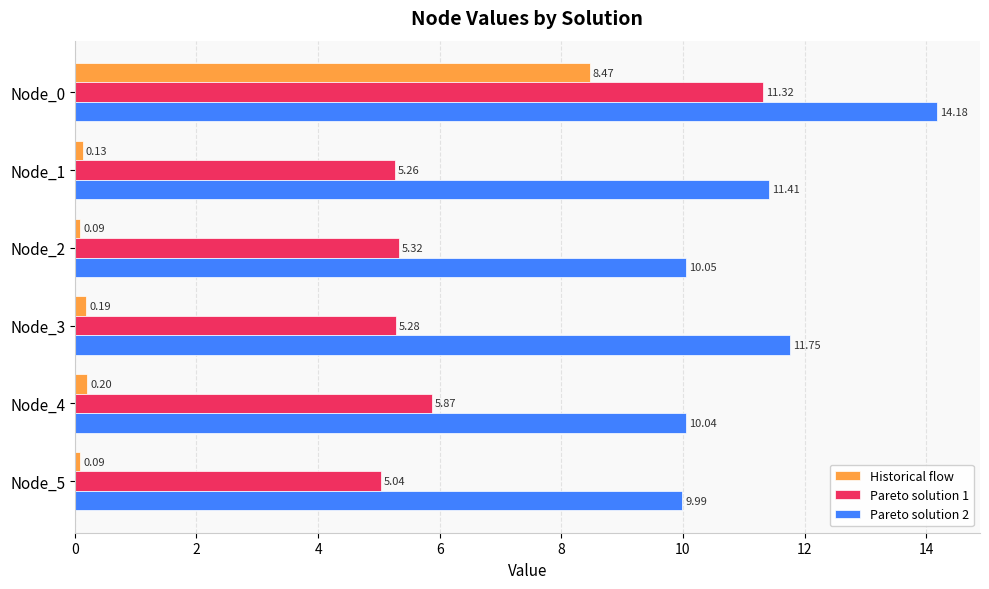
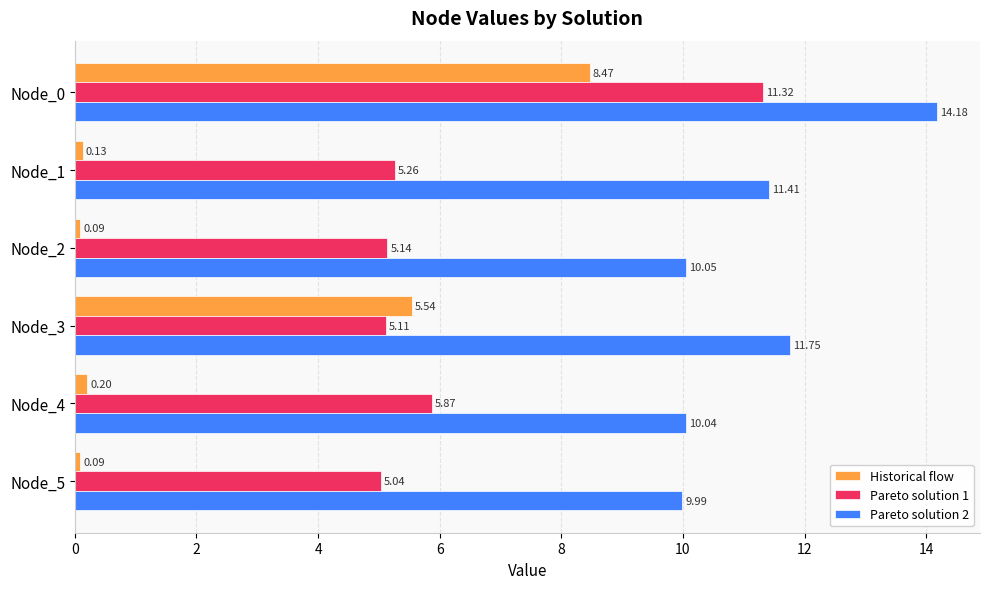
  {
    "Historical flow": {
      "Node_0": 8.47,
      "Node_1": 0.13,
      "Node_2": 0.09,
-     "Node_3": 0.19,
+     "Node_3": 5.54,
      "Node_4": 0.20,
      "Node_5": 0.09
    },
    "Pareto solution 1": {
      "Node_0": 11.32,
      "Node_1": 5.26,
-     "Node_2": 5.32,
-     "Node_3": 5.28,
+     "Node_2": 5.14,
+     "Node_3": 5.11,
      "Node_4": 5.87,
      "Node_5": 5.04
    },
    "Pareto solution 2": {
      "Node_0": 14.18,
      "Node_1": 11.41,
      "Node_2": 10.05,
      "Node_3": 11.75,
      "Node_4": 10.04,
      "Node_5": 9.99
    }
  }
